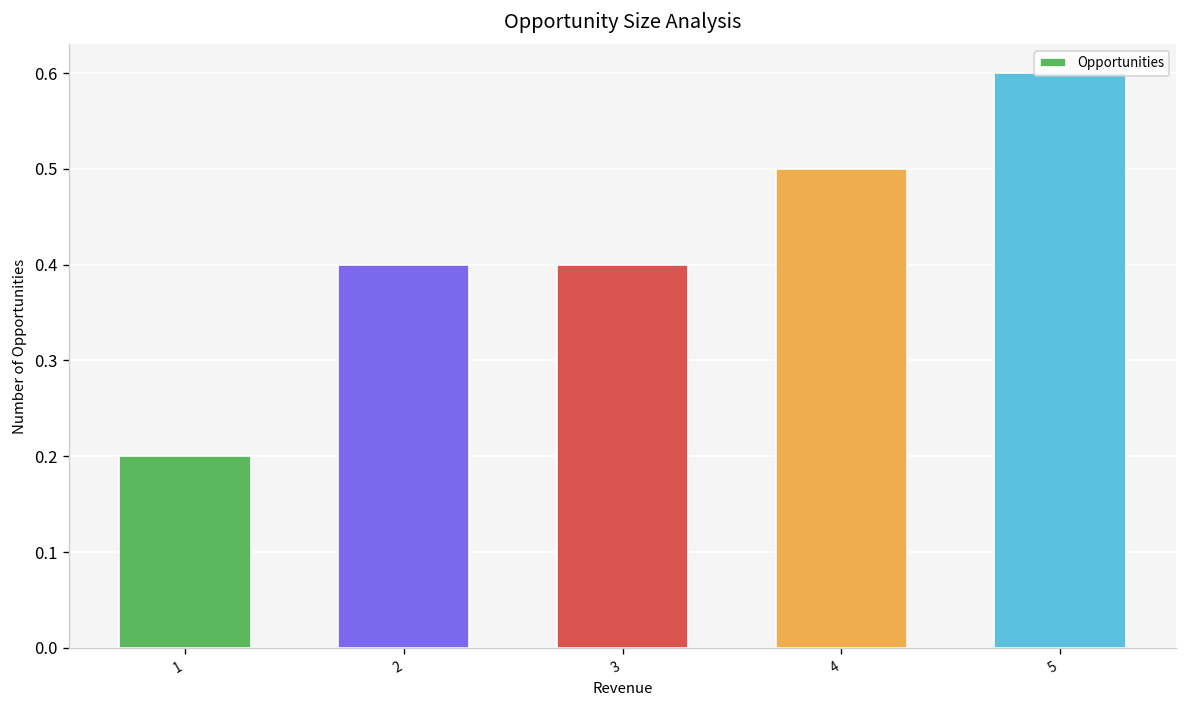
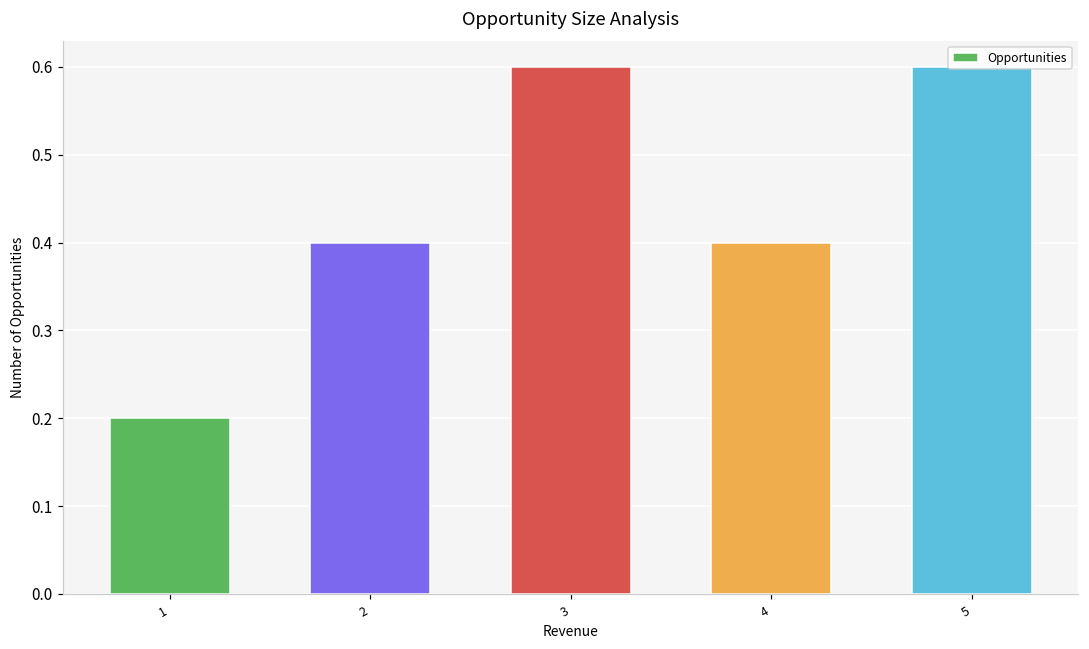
  {
    "1": 0.2,
    "2": 0.4,
-   "3": 0.4,
-   "4": 0.5
+   "3": 0.6,
+   "4": 0.4
  }
